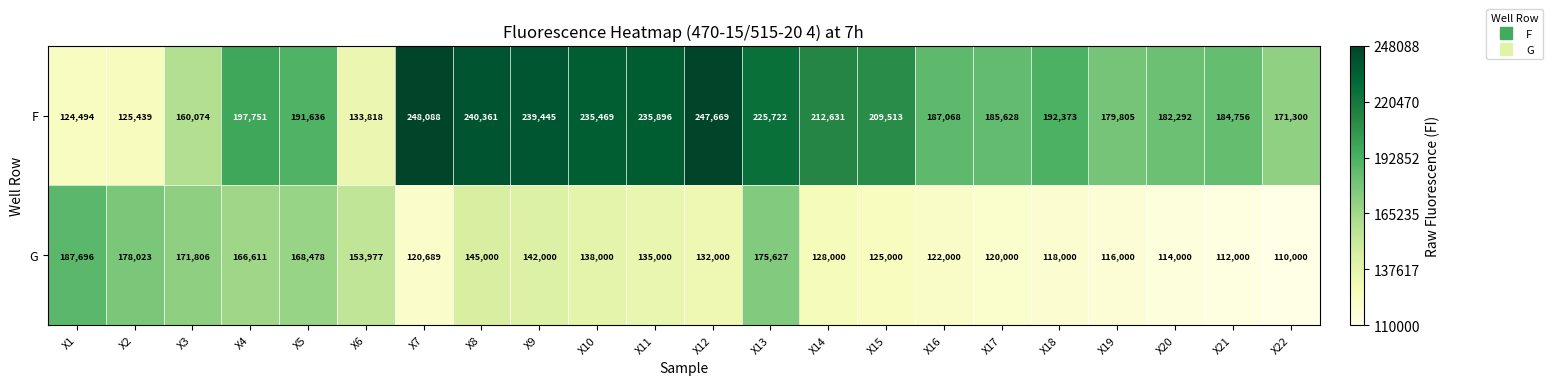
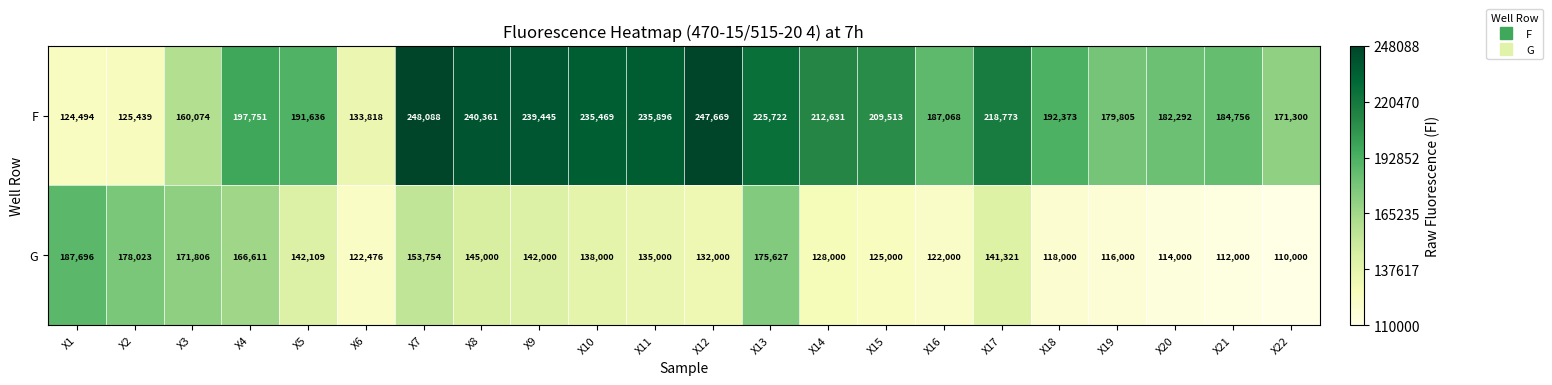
  {
    "F": {
      "X1": "124,494",
      "X2": "125,439",
      "X3": "160,074",
      "X4": "197,751",
      "X5": "191,636",
      "X6": "133,818",
      "X7": "248,088",
      "X8": "240,361",
      "X9": "239,445",
      "X10": "235,469",
      "X11": "235,896",
      "X12": "247,669",
      "X13": "225,722",
      "X14": "212,631",
      "X15": "209,513",
      "X16": "187,068",
-     "X17": "185,628",
+     "X17": "218,773",
      "X18": "192,373",
      "X19": "179,805",
      "X20": "182,292",
      "X21": "184,756",
      "X22": "171,300"
    },
    "G": {
      "X1": "187,696",
      "X2": "178,023",
      "X3": "171,806",
      "X4": "166,611",
-     "X5": "168,478",
-     "X6": "153,977",
-     "X7": "120,689",
+     "X5": "142,109",
+     "X6": "122,476",
+     "X7": "153,754",
      "X8": "145,000",
      "X9": "142,000",
      "X10": "138,000",
      "X11": "135,000",
      "X12": "132,000",
      "X13": "175,627",
      "X14": "128,000",
      "X15": "125,000",
      "X16": "122,000",
-     "X17": "120,000",
+     "X17": "141,321",
      "X18": "118,000",
      "X19": "116,000",
      "X20": "114,000",
      "X21": "112,000",
      "X22": "110,000"
    }
  }
